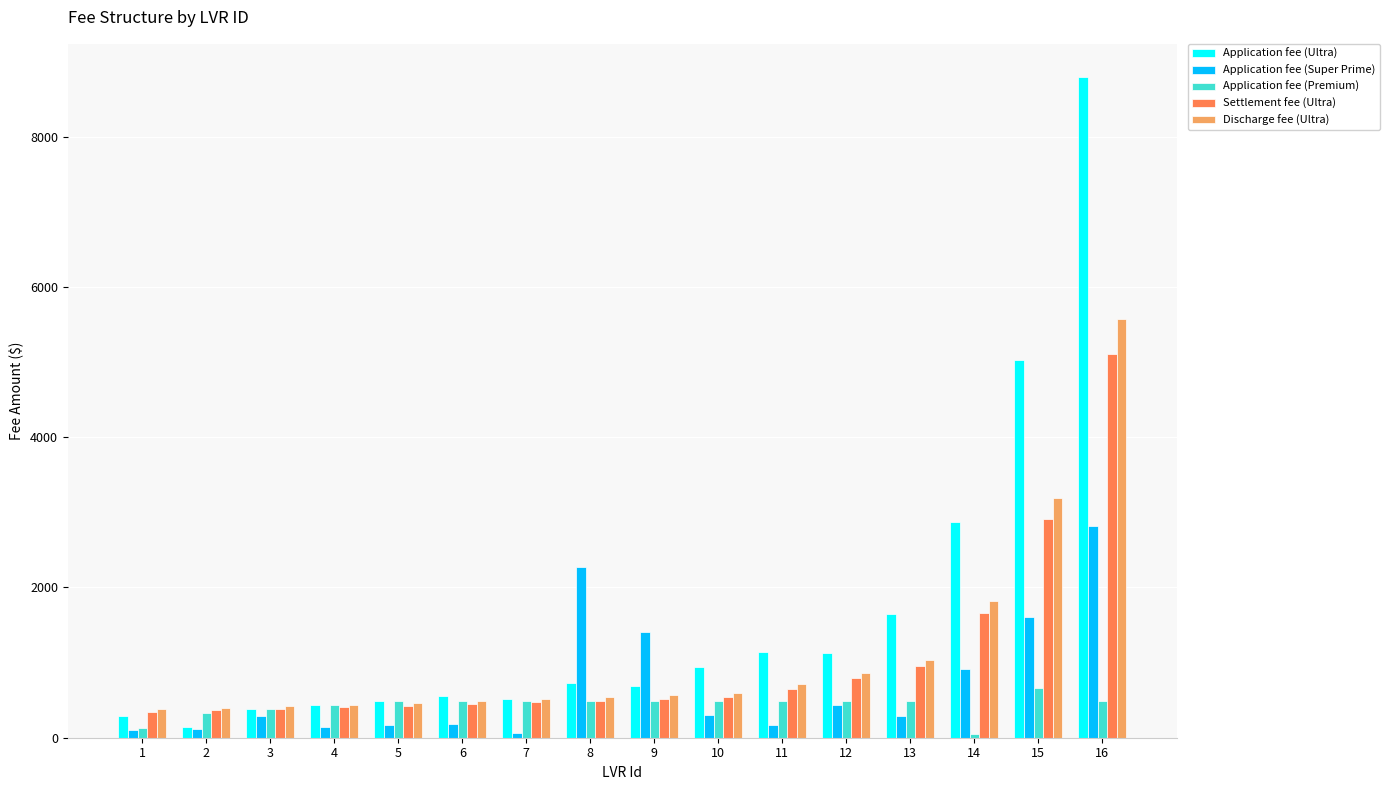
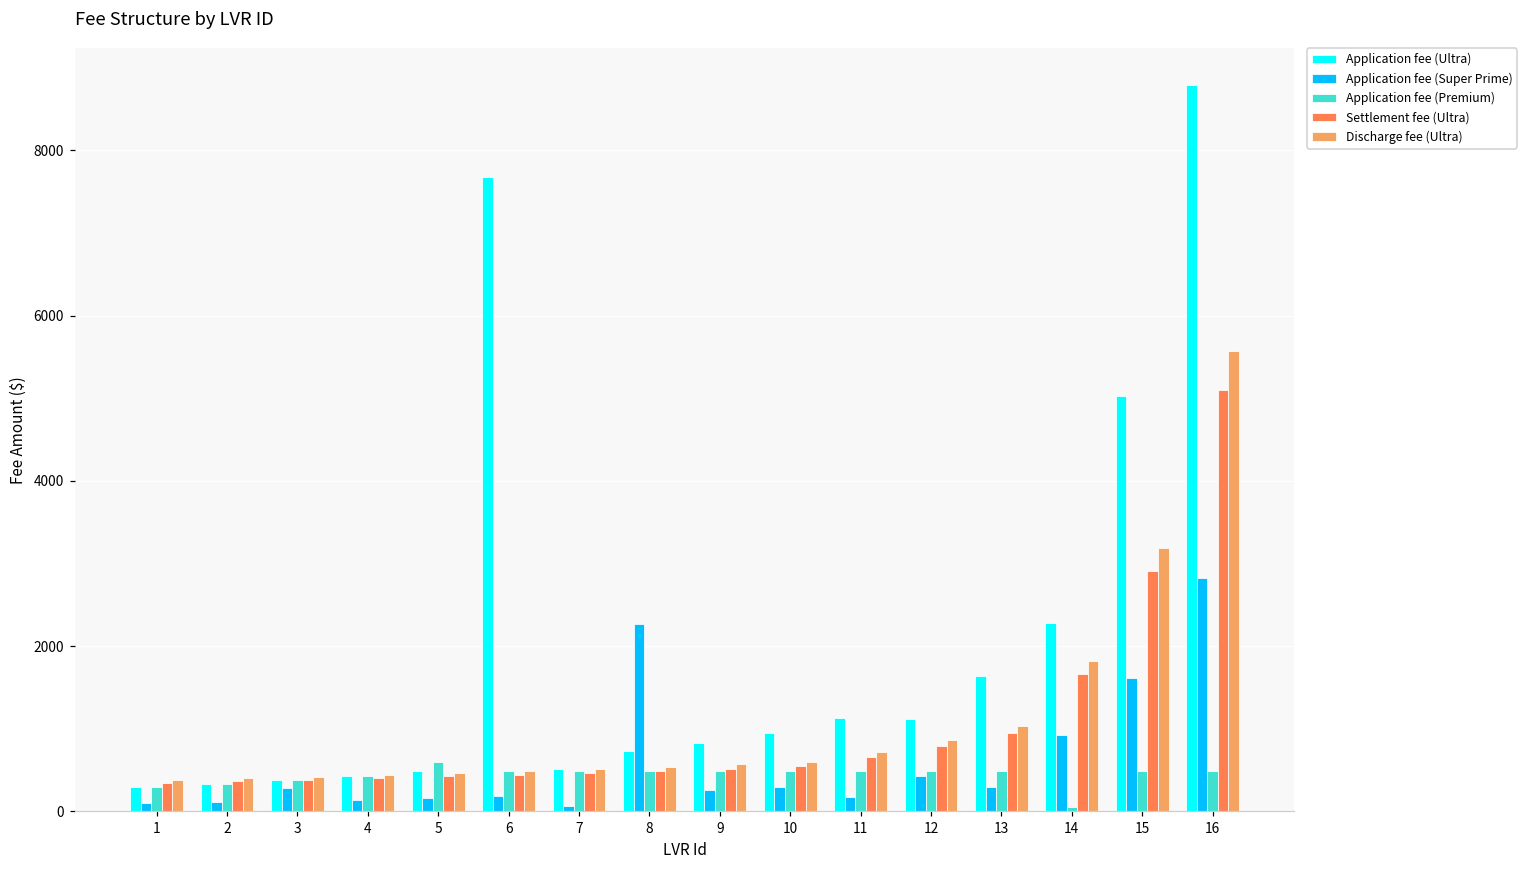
  {
    "Application fee (Ultra)": {
      "1": 300,
-     "2": 100,
+     "2": 300,
      "3": 400,
      "4": 400,
      "5": 500,
-     "6": 600,
+     "6": 7700,
      "7": 500,
      "8": 700,
-     "9": 700,
+     "9": 800,
      "10": 900,
      "11": 1100,
      "12": 1100,
      "13": 1600,
-     "14": 2900,
+     "14": 2300,
      "15": 5000,
      "16": 8800
    },
    "Application fee (Super Prime)": {
      "1": 100,
      "2": 100,
      "3": 300,
      "4": 100,
      "5": 200,
      "6": 200,
      "7": 100,
      "8": 2300,
-     "9": 1400,
+     "9": 300,
      "10": 300,
      "11": 200,
      "12": 400,
      "13": 300,
      "14": 900,
      "15": 1600,
      "16": 2800
    },
    "Application fee (Premium)": {
-     "1": 100,
+     "1": 300,
      "2": 300,
      "3": 400,
      "4": 400,
-     "5": 500,
+     "5": 600,
      "6": 500,
      "7": 500,
      "8": 500,
      "9": 500,
      "10": 500,
      "11": 500,
      "12": 500,
      "13": 500,
      "14": 100,
-     "15": 700,
+     "15": 500,
      "16": 500
    }
  }
